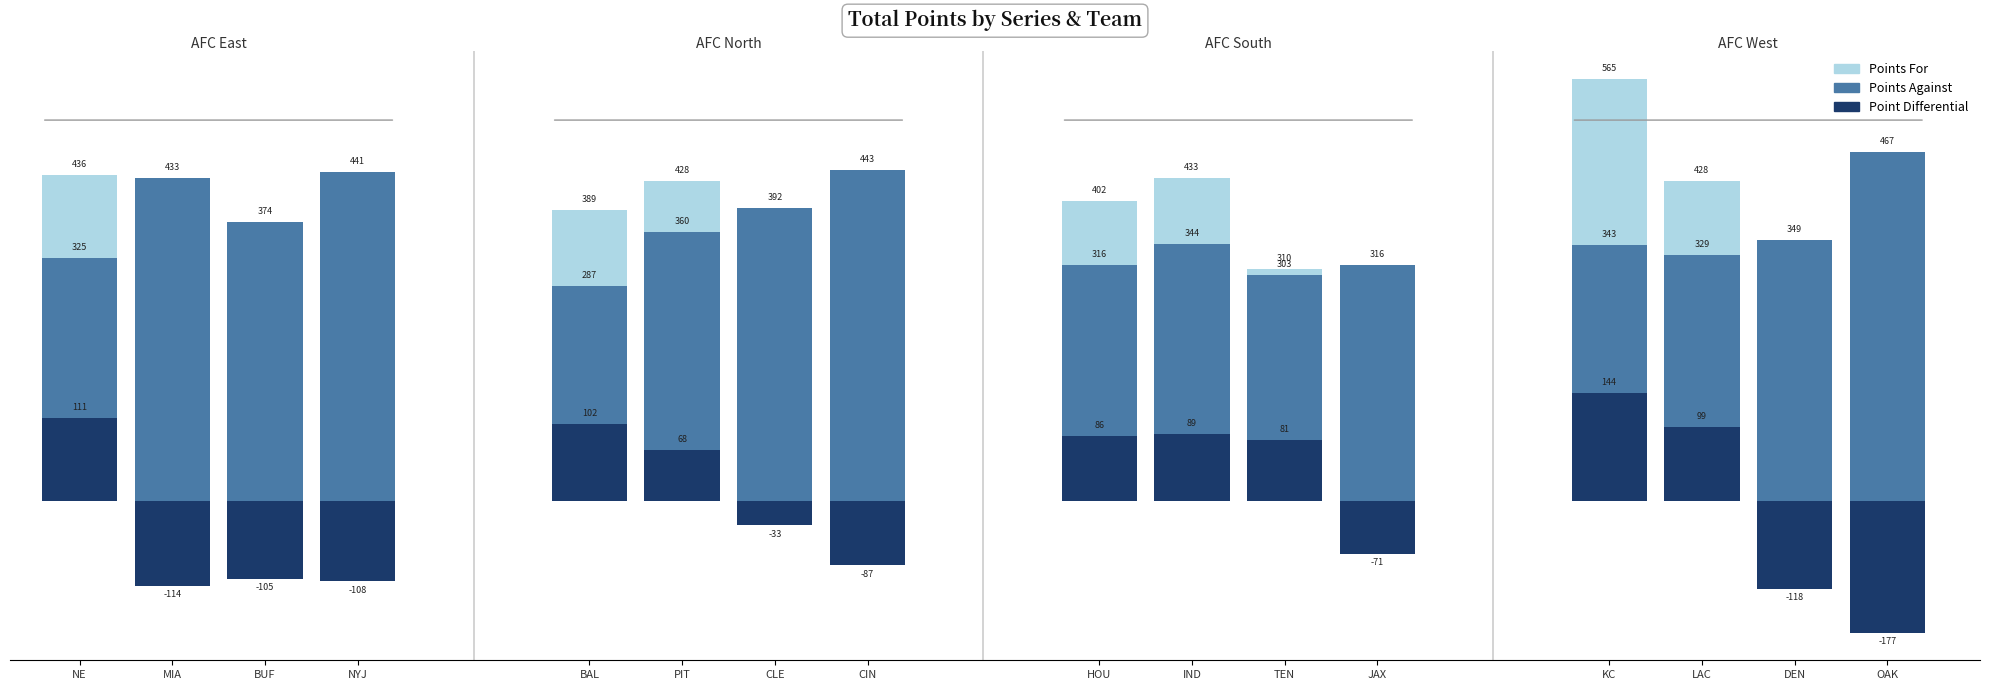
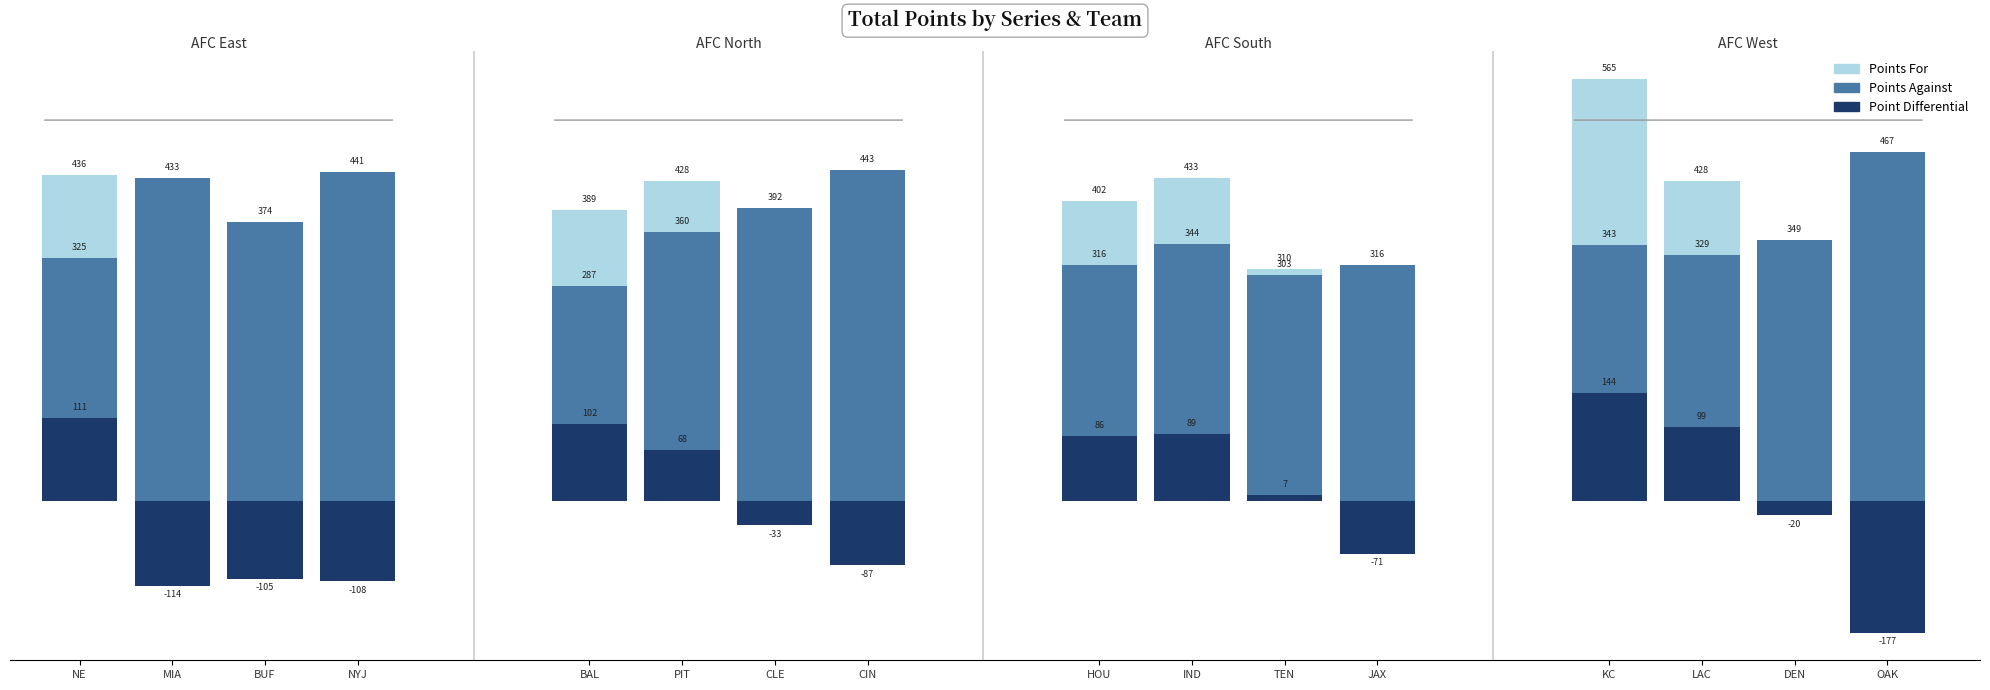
  {
    "Points For": {
      "NE": 436,
      "BAL": 389,
      "PIT": 428,
      "HOU": 402,
      "IND": 433,
      "KC": 565,
      "LAC": 428
    },
    "Points Against": {
      "MIA": 433,
      "BUF": 374,
      "NYJ": 441,
      "CLE": 392,
      "CIN": 443,
      "JAX": 316,
      "DEN": 349,
      "OAK": 467
    },
    "Point Differential": {
      "MIA": -114,
      "BUF": -105,
      "NYJ": -108,
      "CLE": -33,
      "CIN": -87,
-     "TEN": 81,
+     "TEN": 7,
      "JAX": -71,
-     "DEN": -118,
+     "DEN": -20,
      "OAK": -177
    }
  }
